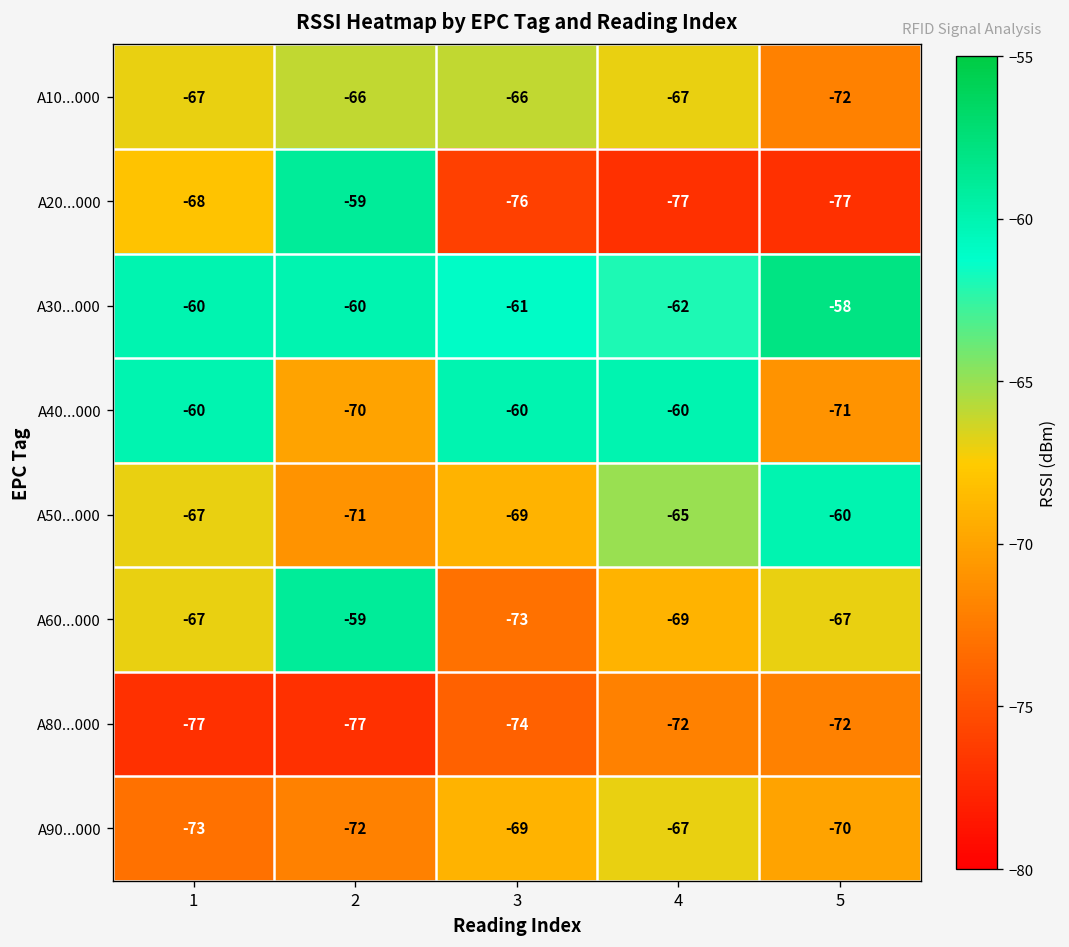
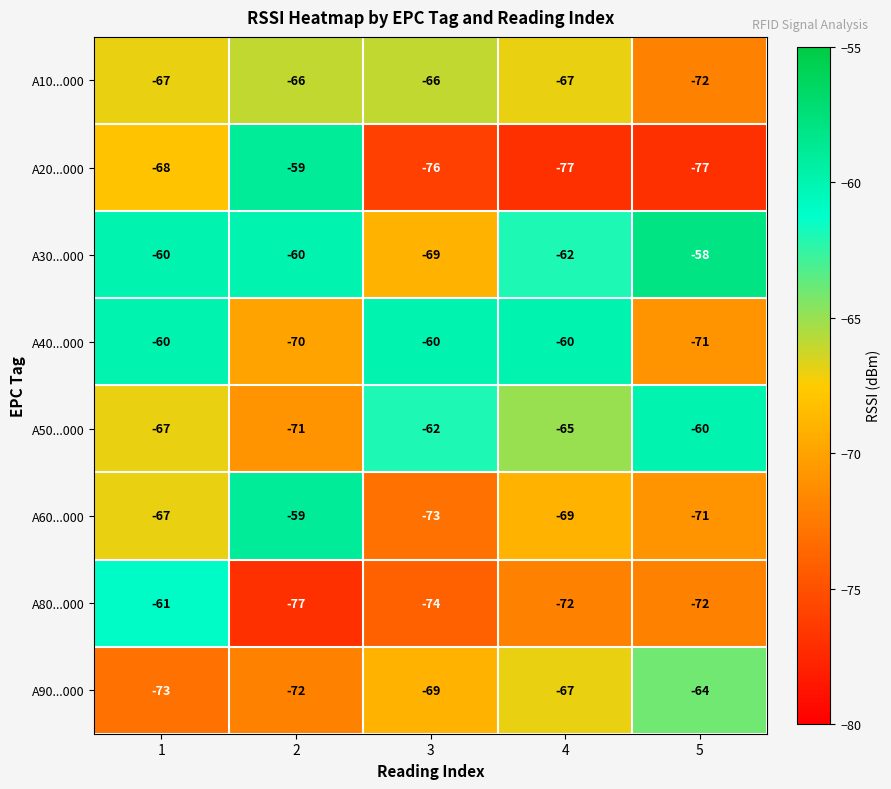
  {
    "A10...000": {
      "1": -67,
      "2": -66,
      "3": -66,
      "4": -67,
      "5": -72
    },
    "A20...000": {
      "1": -68,
      "2": -59,
      "3": -76,
      "4": -77,
      "5": -77
    },
    "A30...000": {
      "1": -60,
      "2": -60,
-     "3": -61,
+     "3": -69,
      "4": -62,
      "5": -58
    },
    "A40...000": {
      "1": -60,
      "2": -70,
      "3": -60,
      "4": -60,
      "5": -71
    },
    "A50...000": {
      "1": -67,
      "2": -71,
-     "3": -69,
+     "3": -62,
      "4": -65,
      "5": -60
    },
    "A60...000": {
      "1": -67,
      "2": -59,
      "3": -73,
      "4": -69,
-     "5": -67
+     "5": -71
    },
    "A80...000": {
-     "1": -77,
+     "1": -61,
      "2": -77,
      "3": -74,
      "4": -72,
      "5": -72
    },
    "A90...000": {
      "1": -73,
      "2": -72,
      "3": -69,
      "4": -67,
-     "5": -70
+     "5": -64
    }
  }
